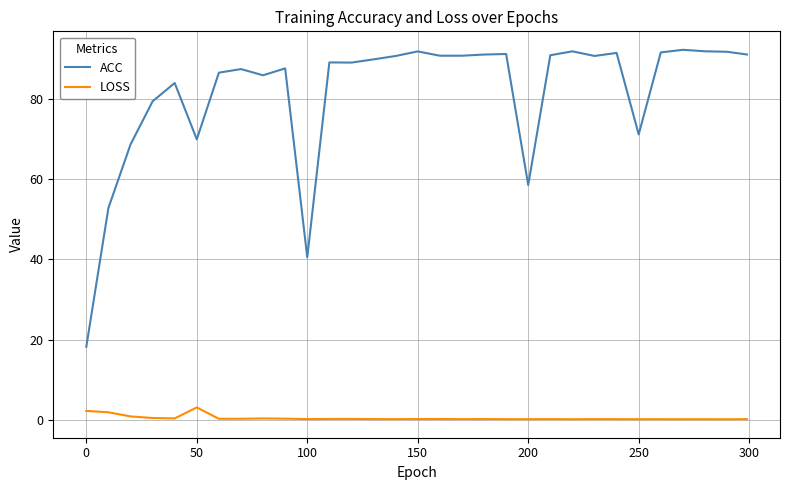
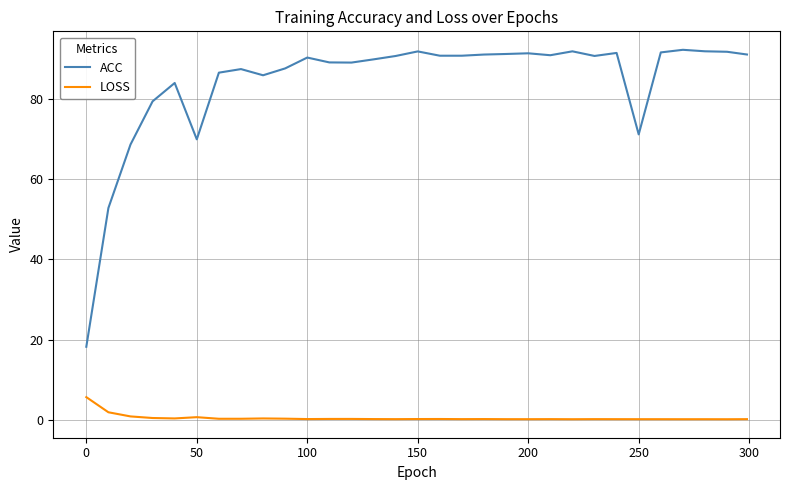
  {
    "ACC": {
      "0": 18,
      "50": 70,
-     "100": 41,
+     "100": 90,
      "150": 92,
-     "200": 59,
+     "200": 91,
      "250": 71
    },
    "LOSS": {
-     "0": 2,
-     "50": 3,
+     "0": 6,
+     "50": 1,
      "100": 0,
      "150": 0,
      "200": 0,
      "250": 0
    }
  }
